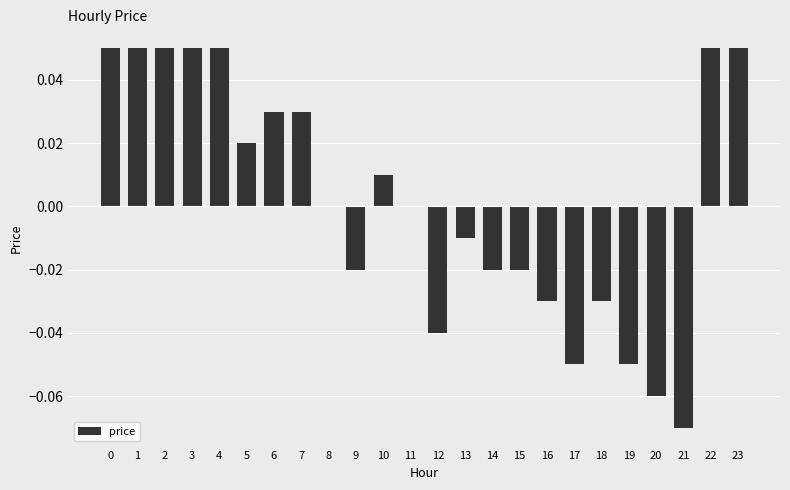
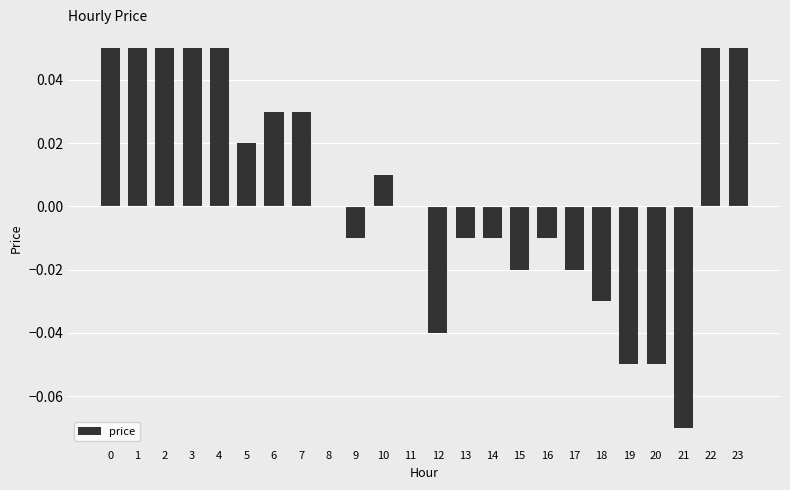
  {
    "0": 0.05,
    "1": 0.05,
    "2": 0.05,
    "3": 0.05,
    "4": 0.05,
    "5": 0.02,
    "6": 0.03,
    "7": 0.03,
    "8": 0.00,
-   "9": -0.02,
+   "9": -0.01,
    "10": 0.01,
    "11": 0.00,
    "12": -0.04,
    "13": -0.01,
-   "14": -0.02,
+   "14": -0.01,
    "15": -0.02,
-   "16": -0.03,
-   "17": -0.05,
+   "16": -0.01,
+   "17": -0.02,
    "18": -0.03,
    "19": -0.05,
-   "20": -0.06,
+   "20": -0.05,
    "21": -0.07,
    "22": 0.05,
    "23": 0.05
  }
